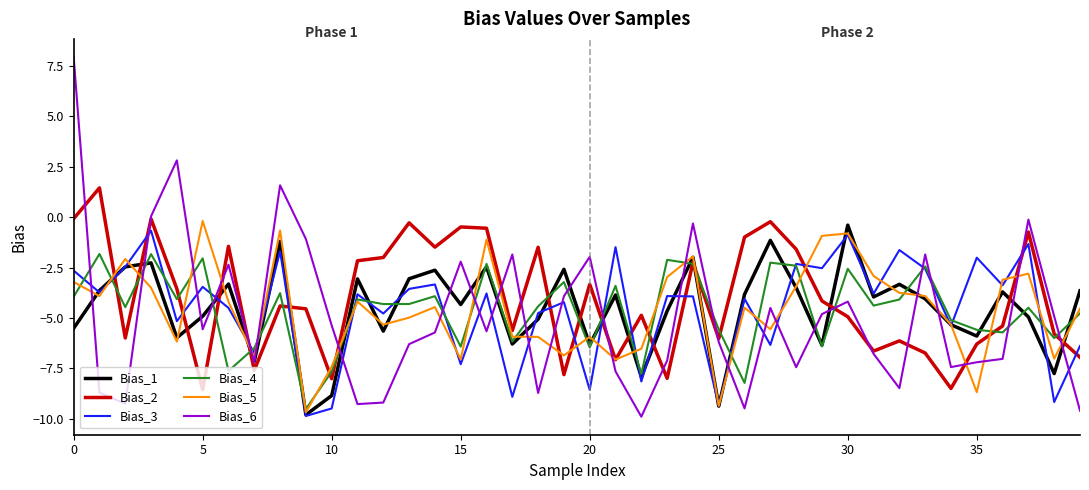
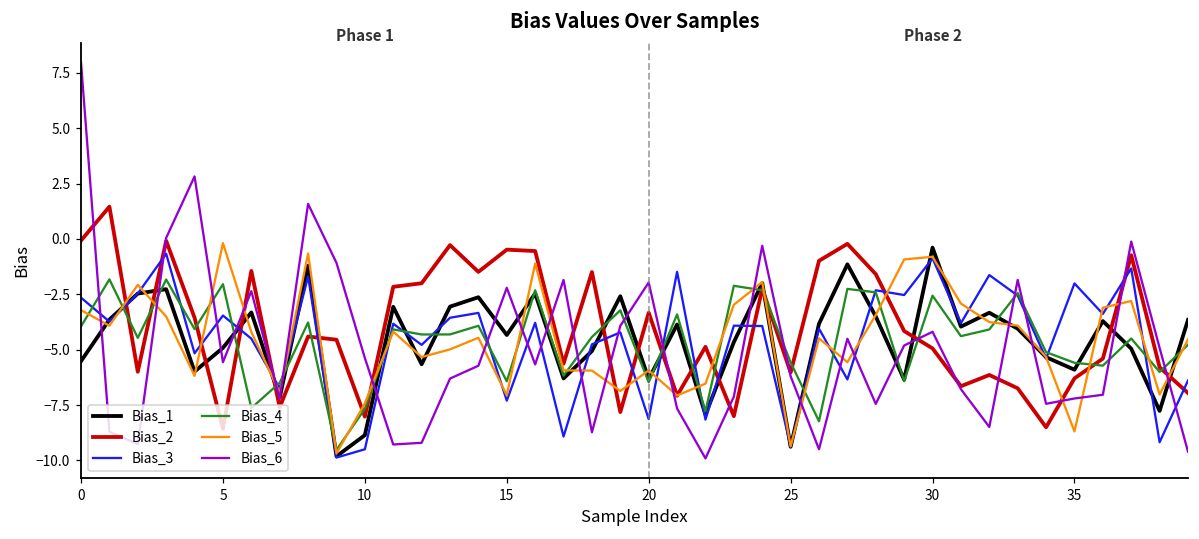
  {
    "Bias_1": {
      "0": -5.5,
      "5": -4.9,
      "10": -8.9,
      "15": -4.3,
      "20": -6.3,
      "30": -0.4,
      "35": -5.9
    },
    "Bias_2": {
      "0": -0.1,
      "10": -8.0,
      "15": -0.5,
      "20": -3.3,
      "25": -6.0,
      "30": -4.9,
      "35": -6.3
    },
    "Bias_3": {
      "0": -2.7,
      "5": -3.5,
      "10": -9.5,
      "15": -7.3,
-     "20": -8.6,
+     "20": -8.1,
      "35": -2.0
    },
    "Bias_4": {
      "0": -3.9,
      "5": -2.0,
      "10": -7.7,
      "15": -6.4,
      "20": -6.5,
      "25": -5.6,
      "30": -2.6,
      "35": -5.6
    },
    "Bias_5": {
      "0": -3.2,
      "5": -0.2,
      "10": -7.4,
      "15": -7.1,
      "20": -5.9,
      "35": -8.7
    },
    "Bias_6": {
      "0": 8.0,
      "5": -5.6,
      "10": -5.4,
      "15": -2.2,
      "20": -2.0,
      "25": -6.2,
      "30": -4.2,
      "35": -7.2
    }
  }
